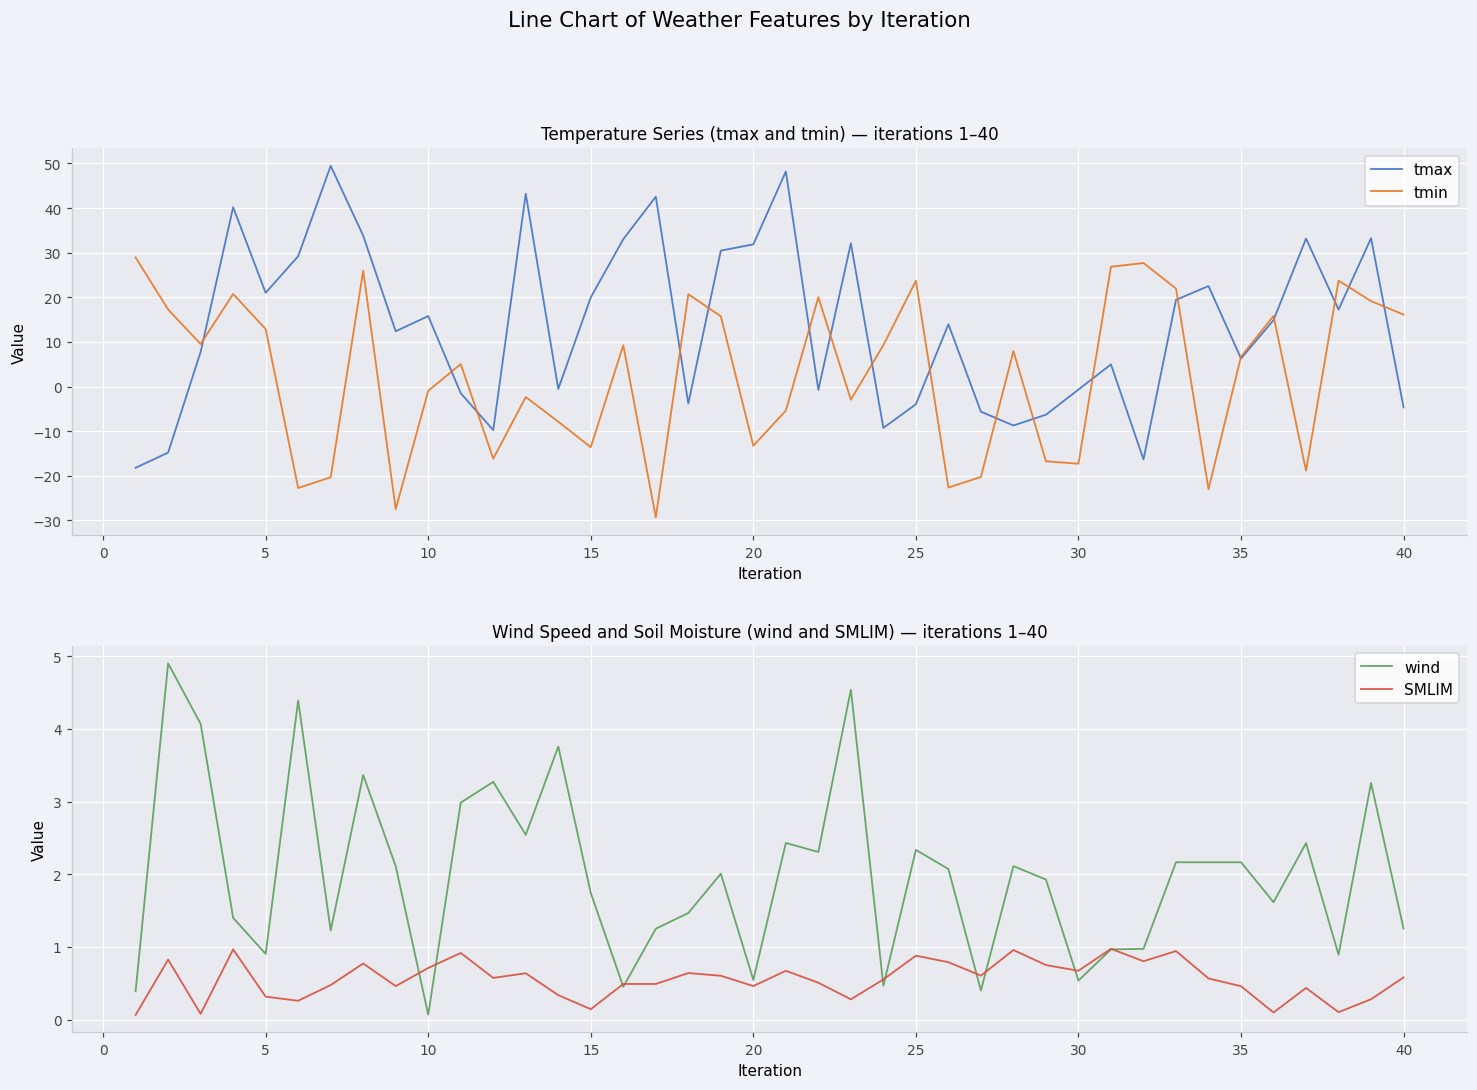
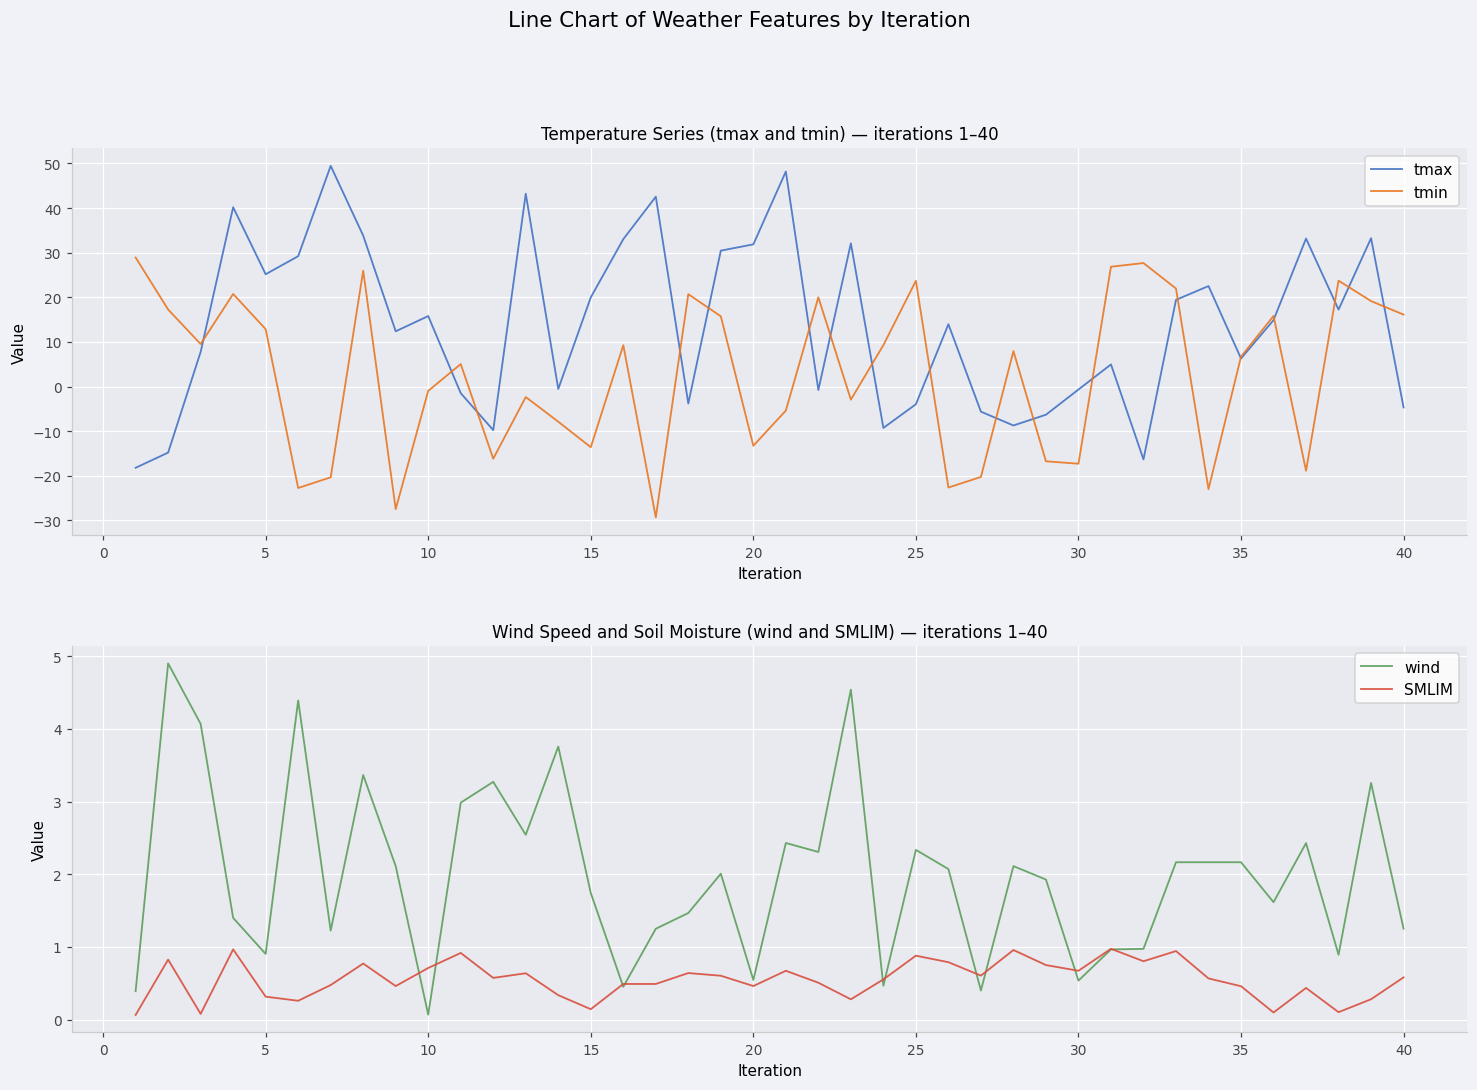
  {
    "Temperature Series (tmax and tmin) — iterations 1–40": {
      "tmax": {
-       "5": 21,
+       "5": 25,
        "10": 16,
        "15": 20,
        "20": 32,
        "25": -4,
        "30": -1,
        "40": -5
      },
      "tmin": {
        "5": 13,
        "10": -1,
        "15": -14,
        "20": -13,
        "25": 24,
        "30": -17,
        "40": 16
      }
    },
    "Wind Speed and Soil Moisture (wind and SMLIM) — iterations 1–40": {
      "wind": {
        "5": 0.9,
        "10": 0.1,
        "15": 1.7,
        "20": 0.5,
        "25": 2.3,
        "30": 0.5,
        "35": 2.2,
        "40": 1.3
      },
      "SMLIM": {
        "5": 0.3,
        "10": 0.7,
        "15": 0.1,
        "20": 0.5,
        "25": 0.9,
        "30": 0.7,
        "35": 0.5,
        "40": 0.6
      }
    }
  }
